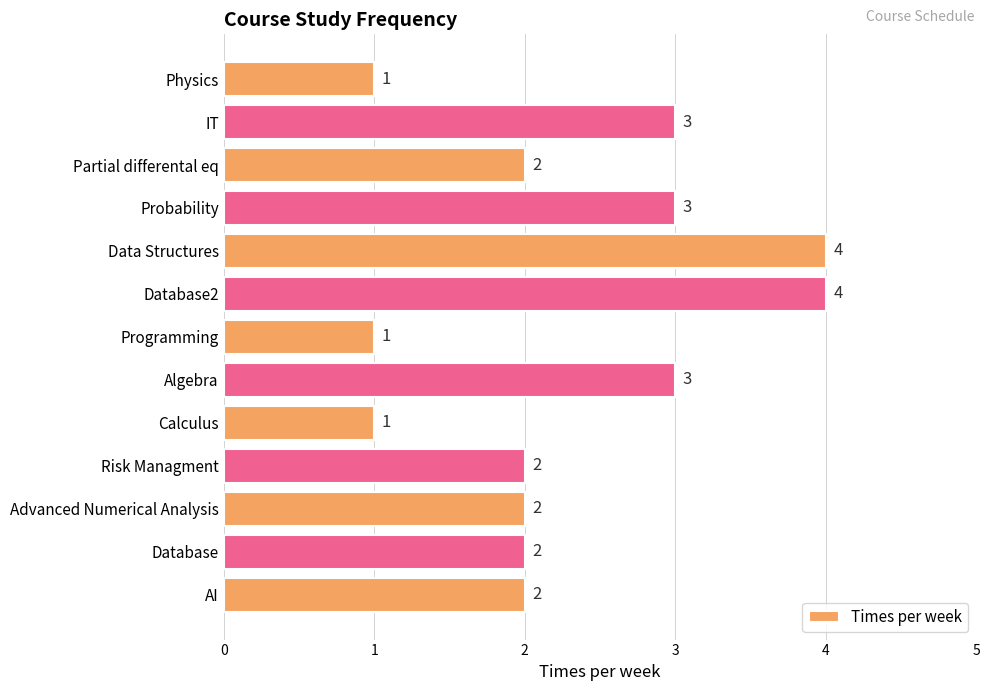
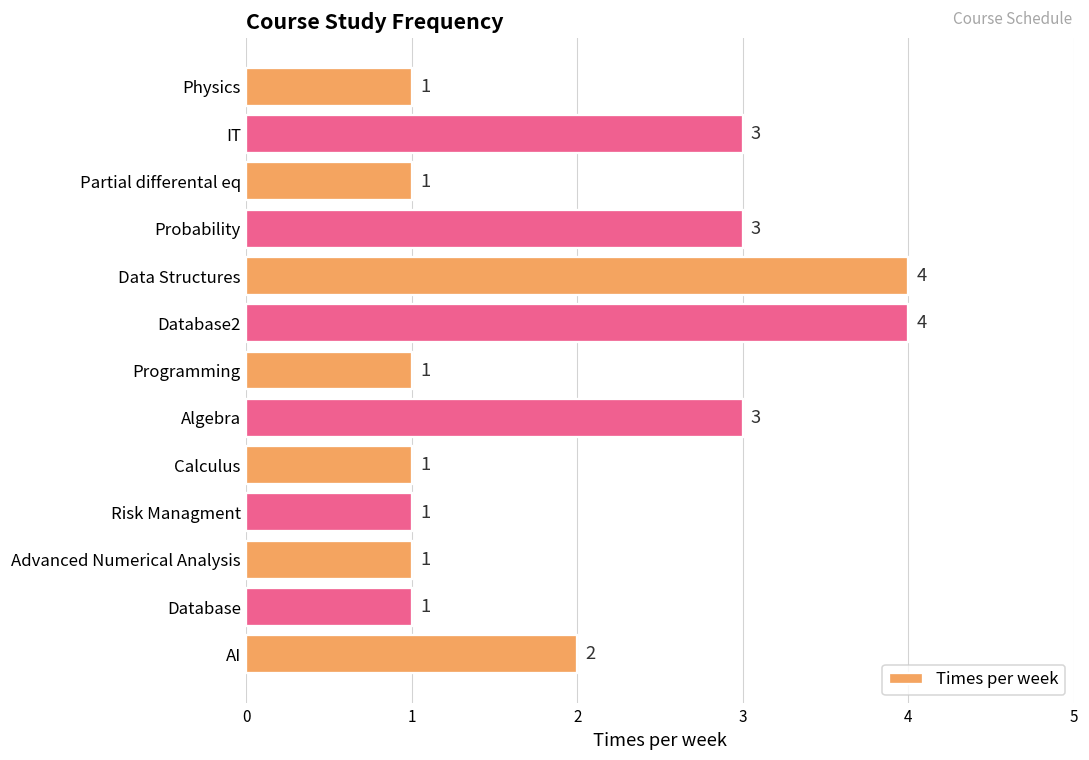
  {
    "Physics": 1,
    "IT": 3,
-   "Partial differental eq": 2,
+   "Partial differental eq": 1,
    "Probability": 3,
    "Data Structures": 4,
    "Database2": 4,
    "Programming": 1,
    "Algebra": 3,
    "Calculus": 1,
-   "Risk Managment": 2,
-   "Advanced Numerical Analysis": 2,
-   "Database": 2,
+   "Risk Managment": 1,
+   "Advanced Numerical Analysis": 1,
+   "Database": 1,
    "AI": 2
  }
